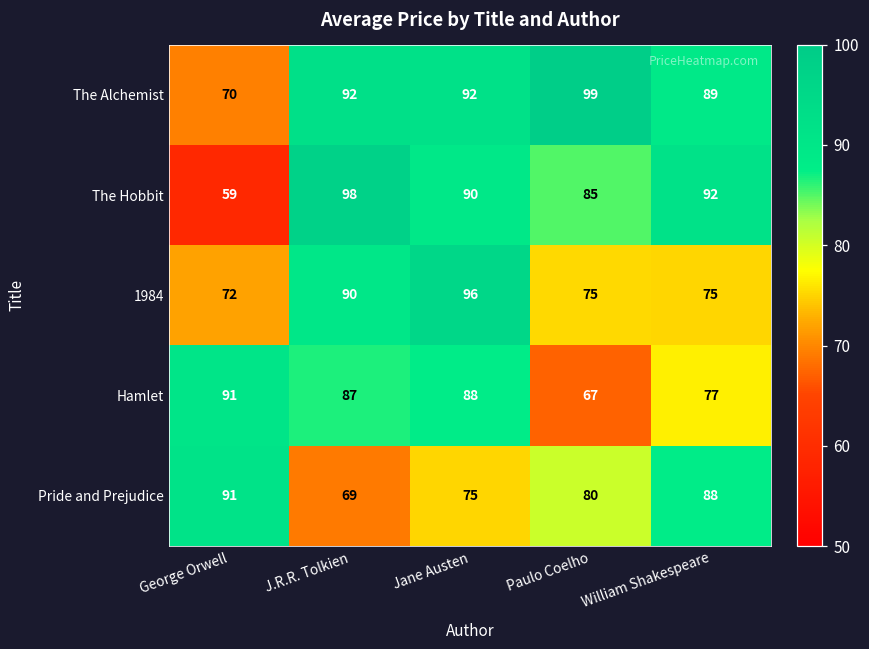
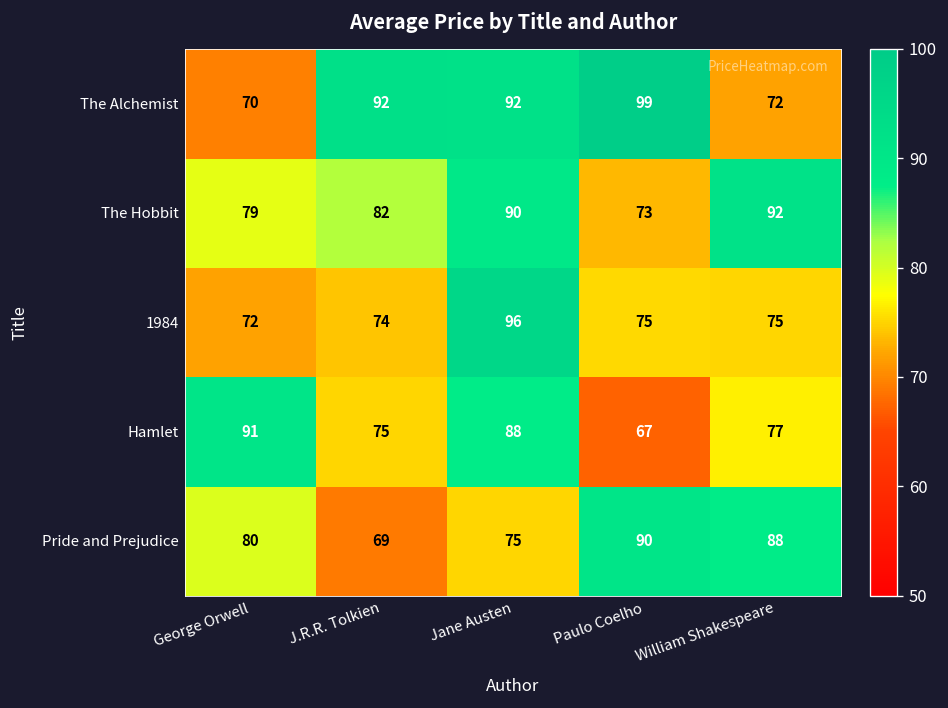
  {
    "The Alchemist": {
      "George Orwell": 70,
      "J.R.R. Tolkien": 92,
      "Jane Austen": 92,
      "Paulo Coelho": 99,
-     "William Shakespeare": 89
+     "William Shakespeare": 72
    },
    "The Hobbit": {
-     "George Orwell": 59,
-     "J.R.R. Tolkien": 98,
+     "George Orwell": 79,
+     "J.R.R. Tolkien": 82,
      "Jane Austen": 90,
-     "Paulo Coelho": 85,
+     "Paulo Coelho": 73,
      "William Shakespeare": 92
    },
    "1984": {
      "George Orwell": 72,
-     "J.R.R. Tolkien": 90,
+     "J.R.R. Tolkien": 74,
      "Jane Austen": 96,
      "Paulo Coelho": 75,
      "William Shakespeare": 75
    },
    "Hamlet": {
      "George Orwell": 91,
-     "J.R.R. Tolkien": 87,
+     "J.R.R. Tolkien": 75,
      "Jane Austen": 88,
      "Paulo Coelho": 67,
      "William Shakespeare": 77
    },
    "Pride and Prejudice": {
-     "George Orwell": 91,
+     "George Orwell": 80,
      "J.R.R. Tolkien": 69,
      "Jane Austen": 75,
-     "Paulo Coelho": 80,
+     "Paulo Coelho": 90,
      "William Shakespeare": 88
    }
  }
